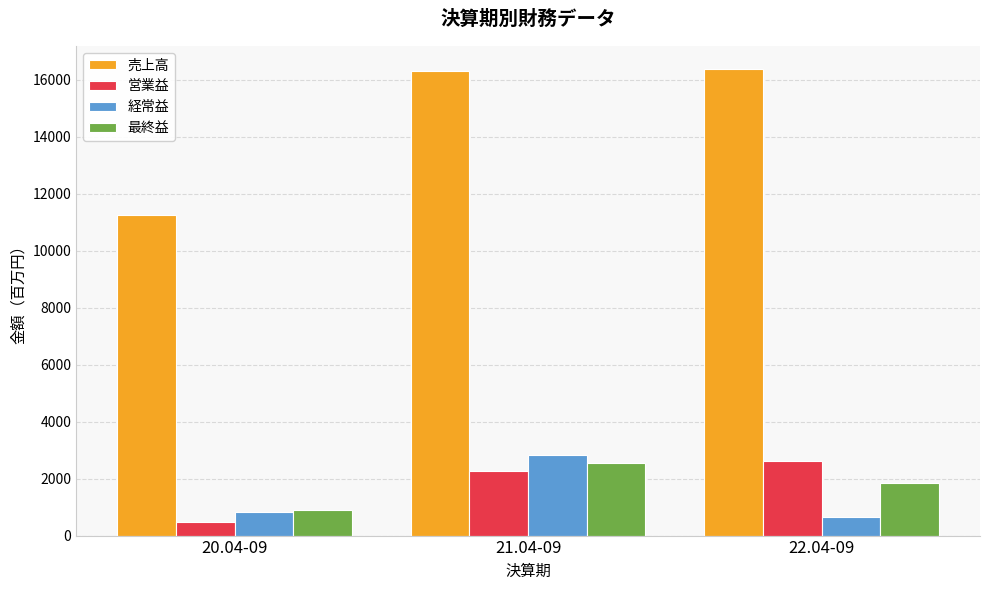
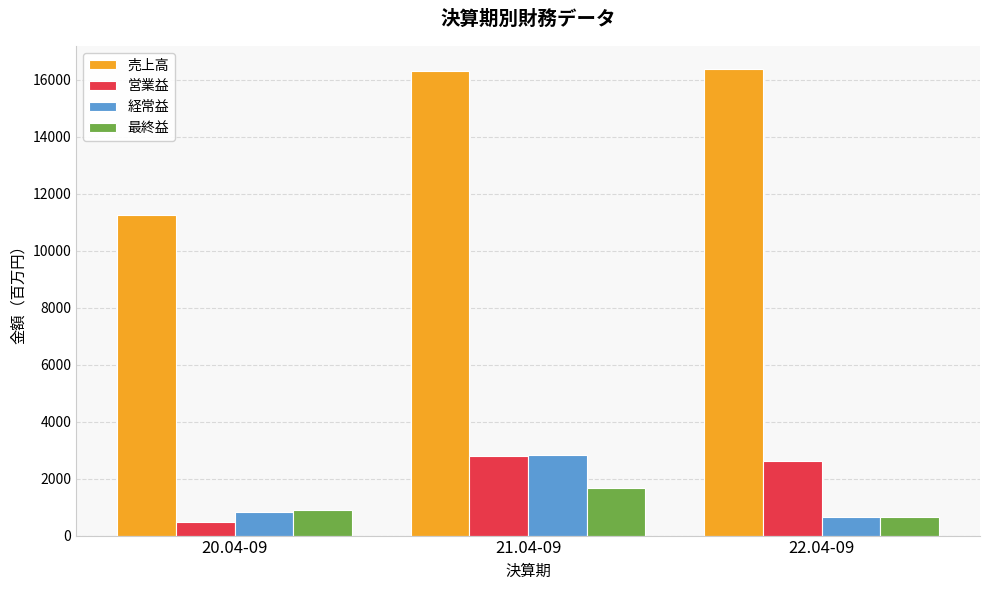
  {
    "売上高": {
      "20.04-09": 11200,
      "21.04-09": 16300,
      "22.04-09": 16400
    },
    "営業益": {
      "20.04-09": 500,
-     "21.04-09": 2300,
+     "21.04-09": 2800,
      "22.04-09": 2600
    },
    "経常益": {
      "20.04-09": 800,
      "21.04-09": 2800,
      "22.04-09": 700
    },
    "最終益": {
      "20.04-09": 900,
-     "21.04-09": 2600,
-     "22.04-09": 1800
+     "21.04-09": 1700,
+     "22.04-09": 700
    }
  }
